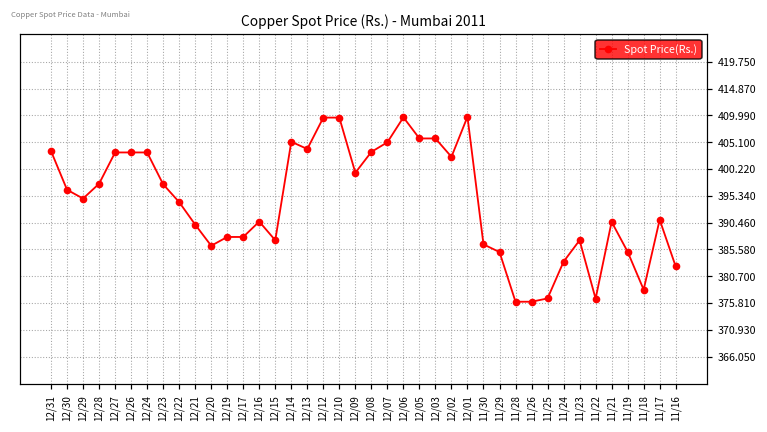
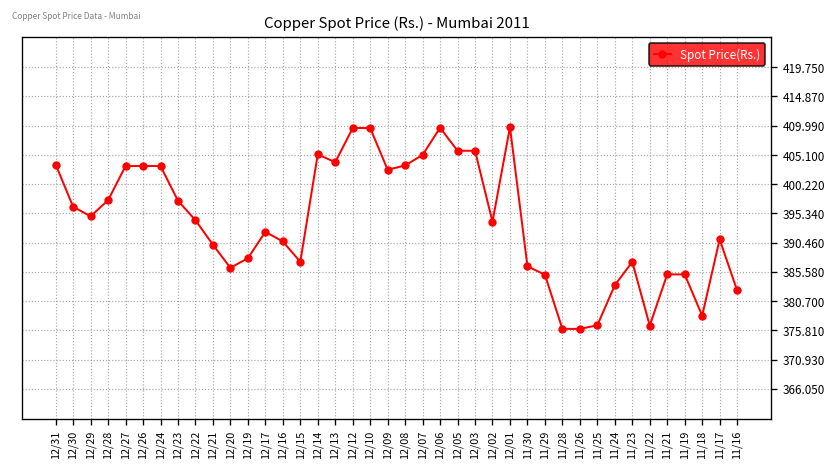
  {
    "12/31": 404,
    "12/30": 396,
    "12/29": 395,
    "12/28": 398,
    "12/27": 403,
    "12/26": 403,
    "12/24": 403,
    "12/23": 397,
    "12/22": 394,
    "12/21": 390,
    "12/20": 386,
    "12/19": 388,
-   "12/17": 388,
+   "12/17": 392,
    "12/16": 391,
    "12/15": 387,
    "12/14": 405,
    "12/13": 404,
    "12/12": 410,
    "12/10": 410,
-   "12/09": 400,
+   "12/09": 403,
    "12/08": 403,
    "12/07": 405,
    "12/06": 410,
    "12/05": 406,
    "12/03": 406,
-   "12/02": 402,
+   "12/02": 394,
    "12/01": 410,
    "11/30": 387,
    "11/29": 385,
    "11/28": 376,
    "11/26": 376,
    "11/25": 377,
    "11/24": 383,
    "11/23": 387,
    "11/22": 377,
-   "11/21": 391,
+   "11/21": 385,
    "11/19": 385,
    "11/18": 378,
    "11/17": 391,
    "11/16": 382
  }
